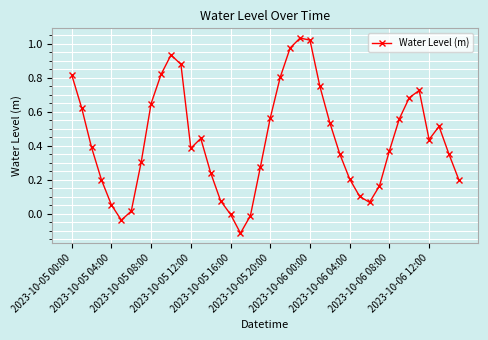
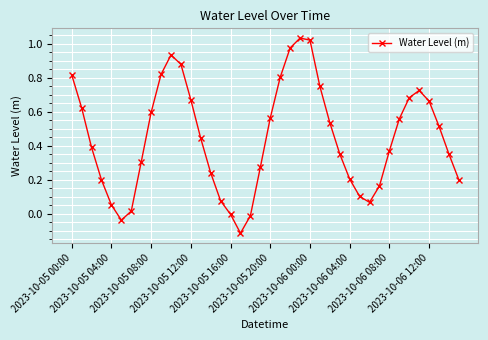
  {
    "2023-10-05 00:00": 0.82,
    "2023-10-05 04:00": 0.05,
-   "2023-10-05 08:00": 0.65,
-   "2023-10-05 12:00": 0.39,
+   "2023-10-05 08:00": 0.60,
+   "2023-10-05 12:00": 0.67,
    "2023-10-05 16:00": 0.00,
    "2023-10-05 20:00": 0.56,
    "2023-10-06 00:00": 1.02,
    "2023-10-06 04:00": 0.20,
    "2023-10-06 08:00": 0.37,
-   "2023-10-06 12:00": 0.44
+   "2023-10-06 12:00": 0.66
  }
